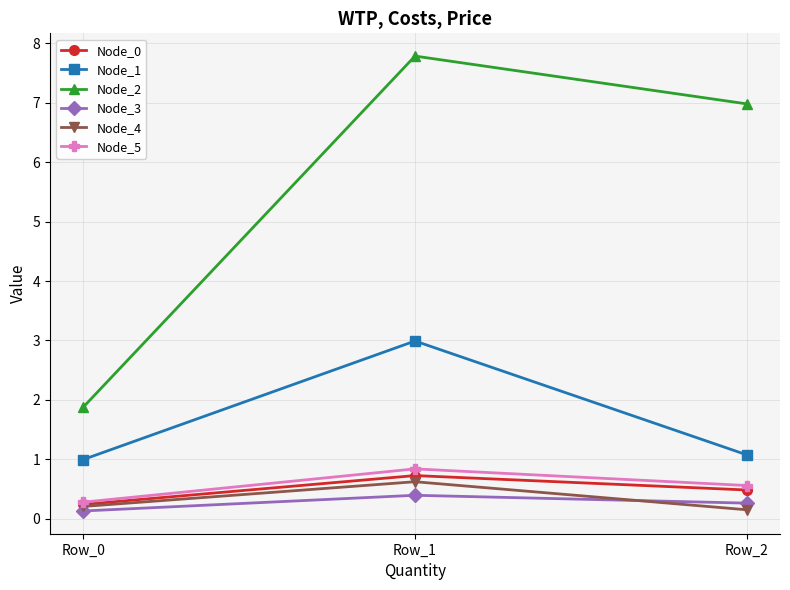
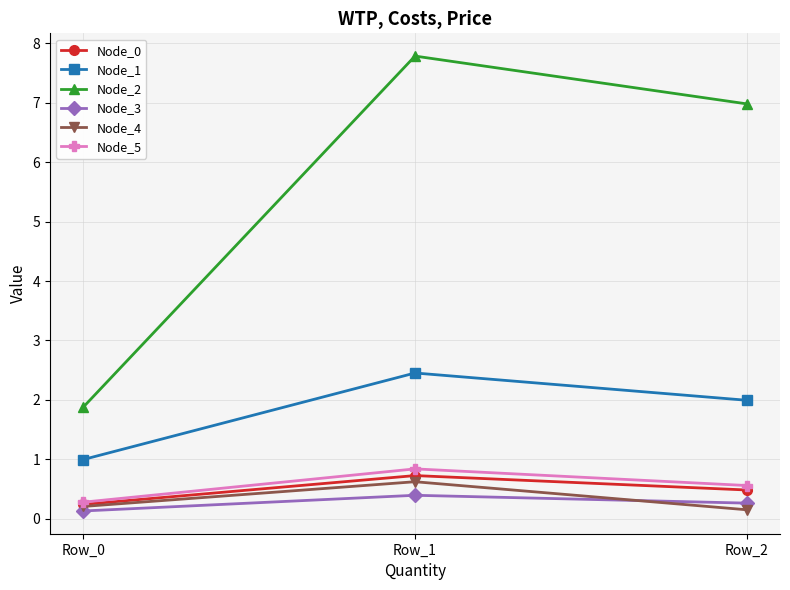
  {
    "Node_0": {
      "Row_1": 0.7,
      "Row_2": 0.5
    },
    "Node_1": {
      "Row_0": 1.0,
-     "Row_1": 3.0,
-     "Row_2": 1.1
+     "Row_1": 2.5,
+     "Row_2": 2.0
    },
    "Node_2": {
      "Row_0": 1.9,
      "Row_1": 7.8,
      "Row_2": 7.0
    },
    "Node_3": {
      "Row_0": 0.1,
      "Row_1": 0.4,
      "Row_2": 0.3
    },
    "Node_4": {
      "Row_1": 0.6,
      "Row_2": 0.2
    },
    "Node_5": {
      "Row_1": 0.8,
      "Row_2": 0.6
    }
  }
